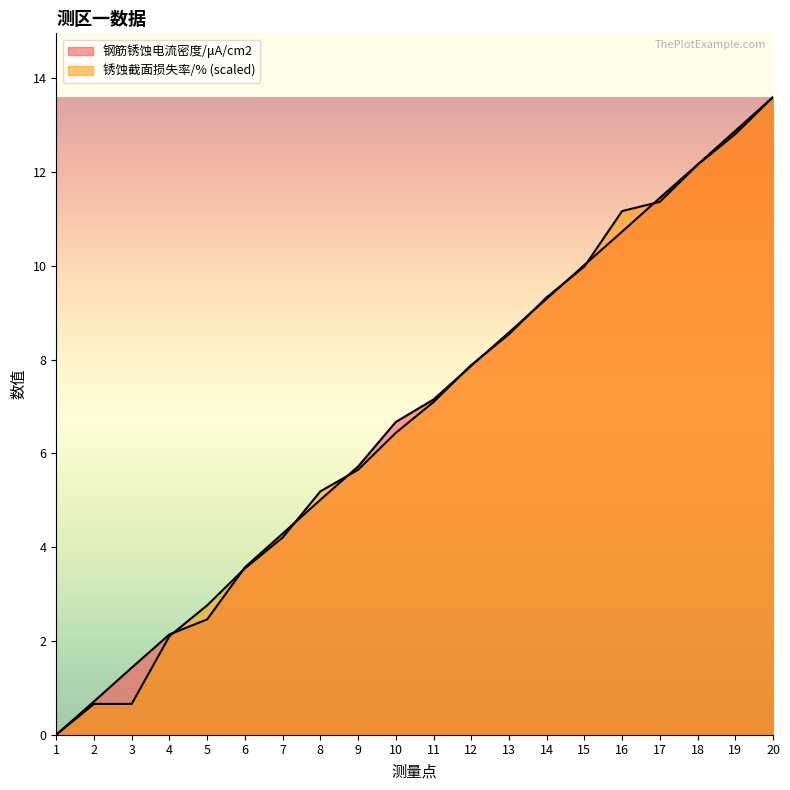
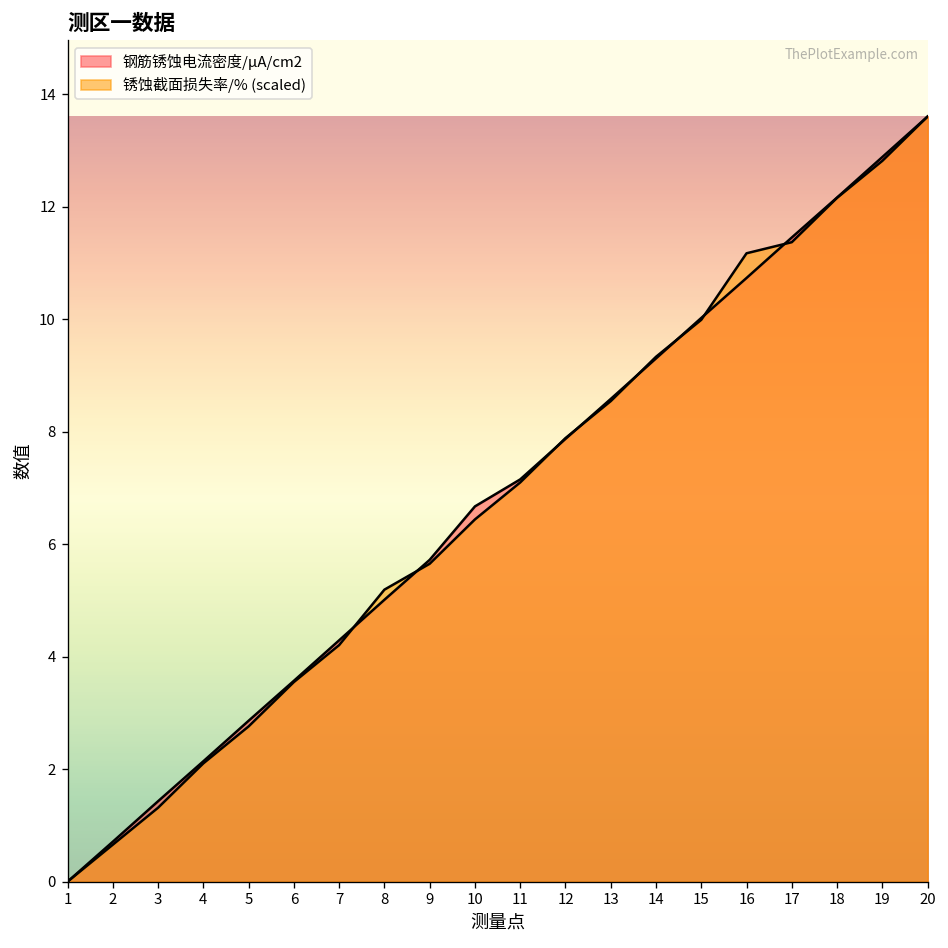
  {
    "钢筋锈蚀电流密度/μA/cm2": {
      "3": 1.4,
-     "5": 2.5,
+     "5": 2.9,
      "7": 4.3,
      "8": 5.0,
      "9": 5.7,
      "10": 6.7,
      "16": 10.7,
      "17": 11.5,
      "19": 12.9
    },
    "锈蚀截面损失率/% (scaled)": {
-     "3": 0.7,
+     "3": 1.3,
      "5": 2.8,
      "7": 4.2,
      "8": 5.2,
      "9": 5.7,
      "10": 6.4,
      "16": 11.2,
      "17": 11.4,
      "19": 12.8
    }
  }
